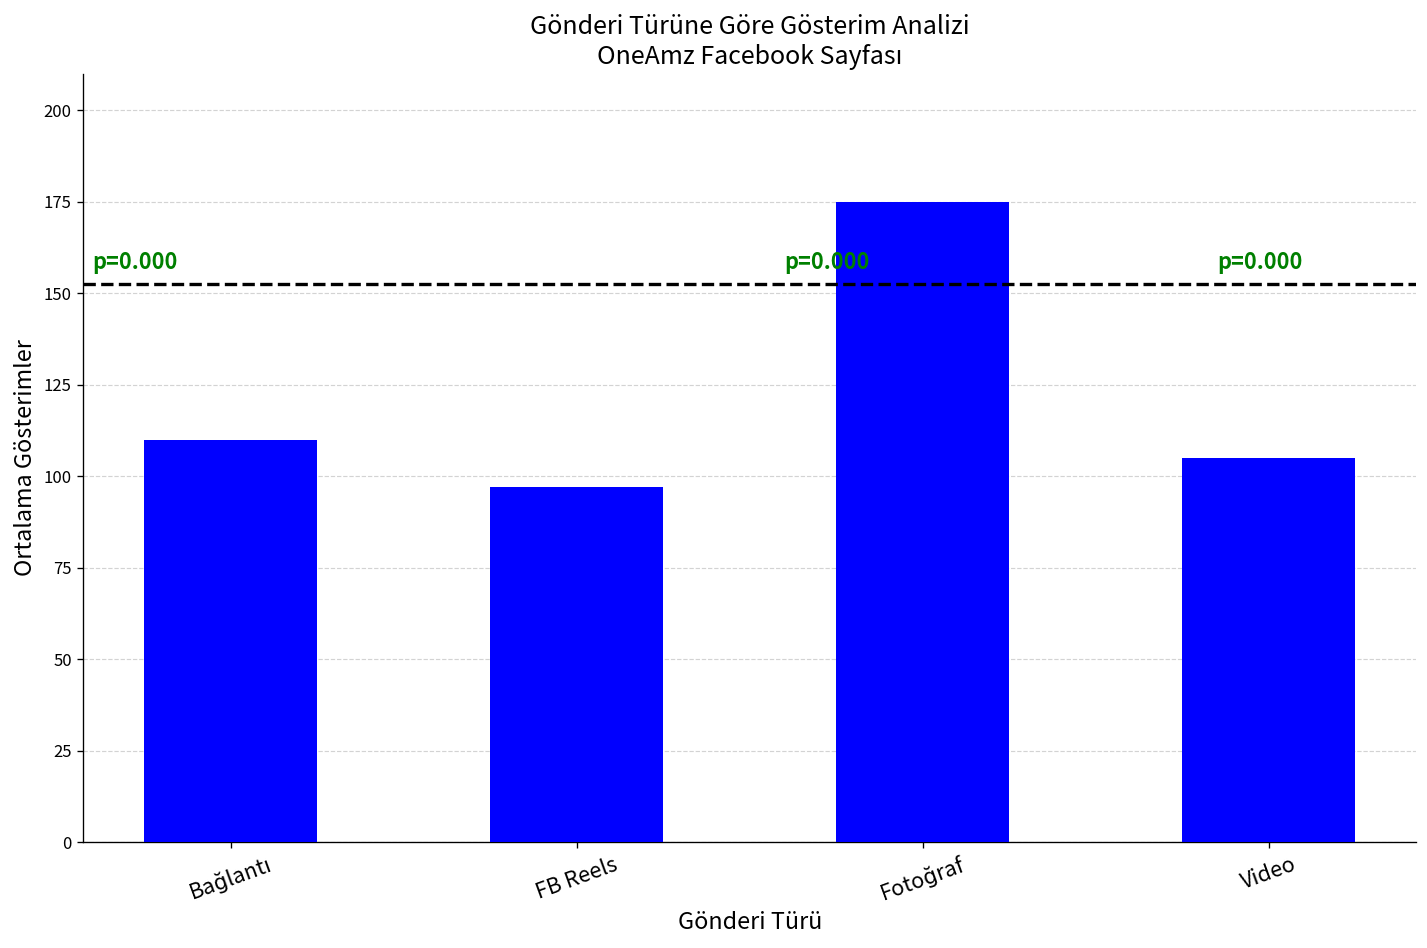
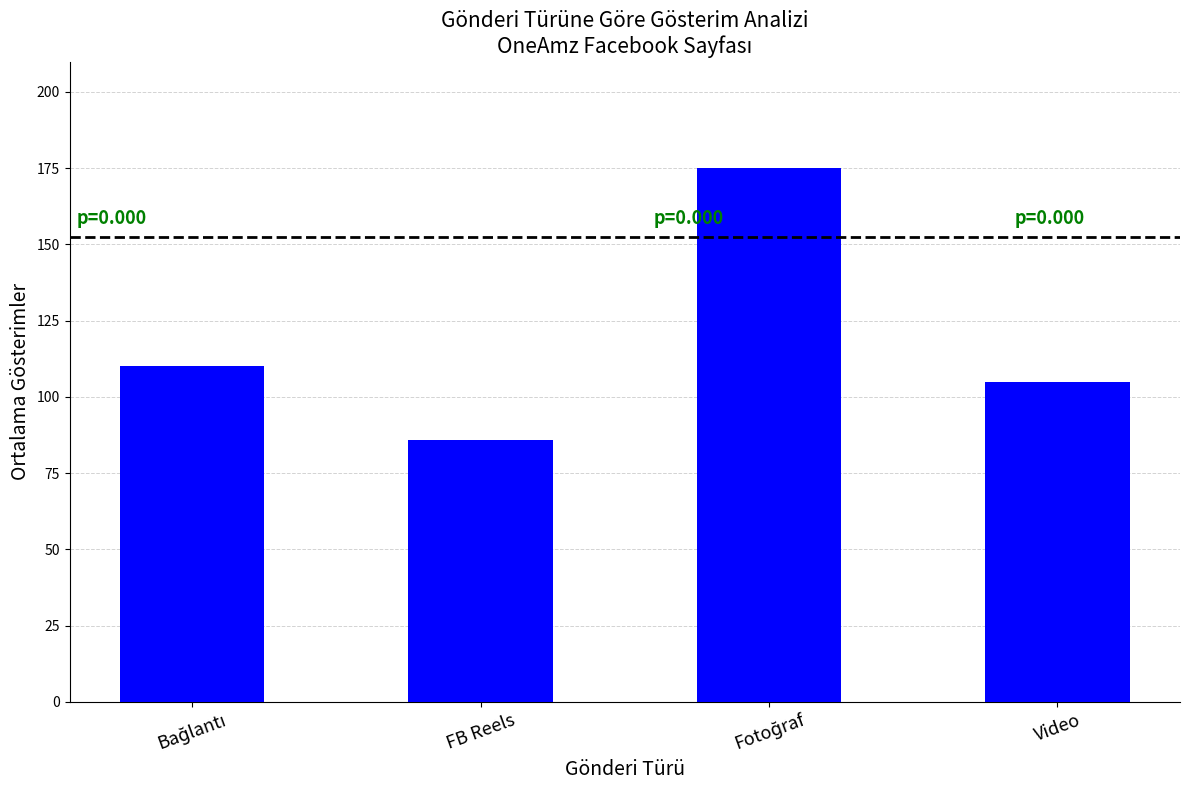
  {
    "Bağlantı": 110,
-   "FB Reels": 97,
+   "FB Reels": 86,
    "Fotoğraf": 175,
    "Video": 105
  }
